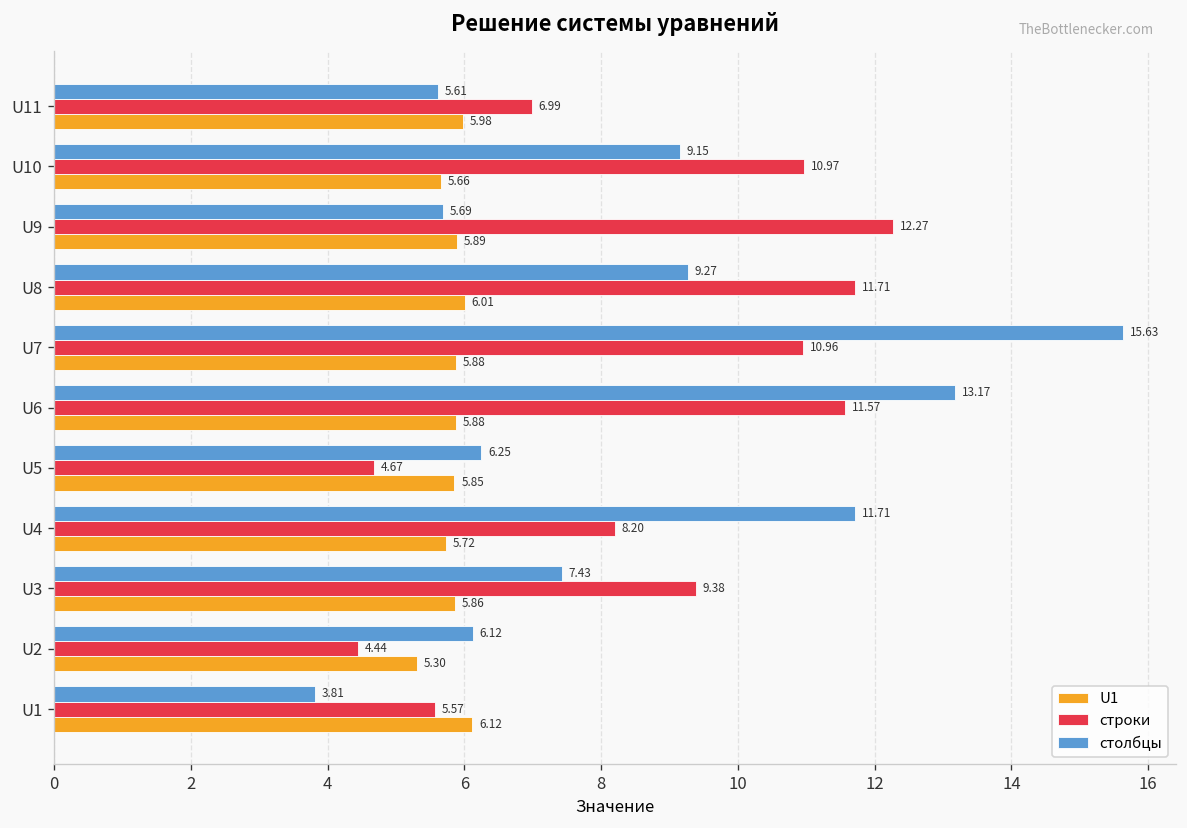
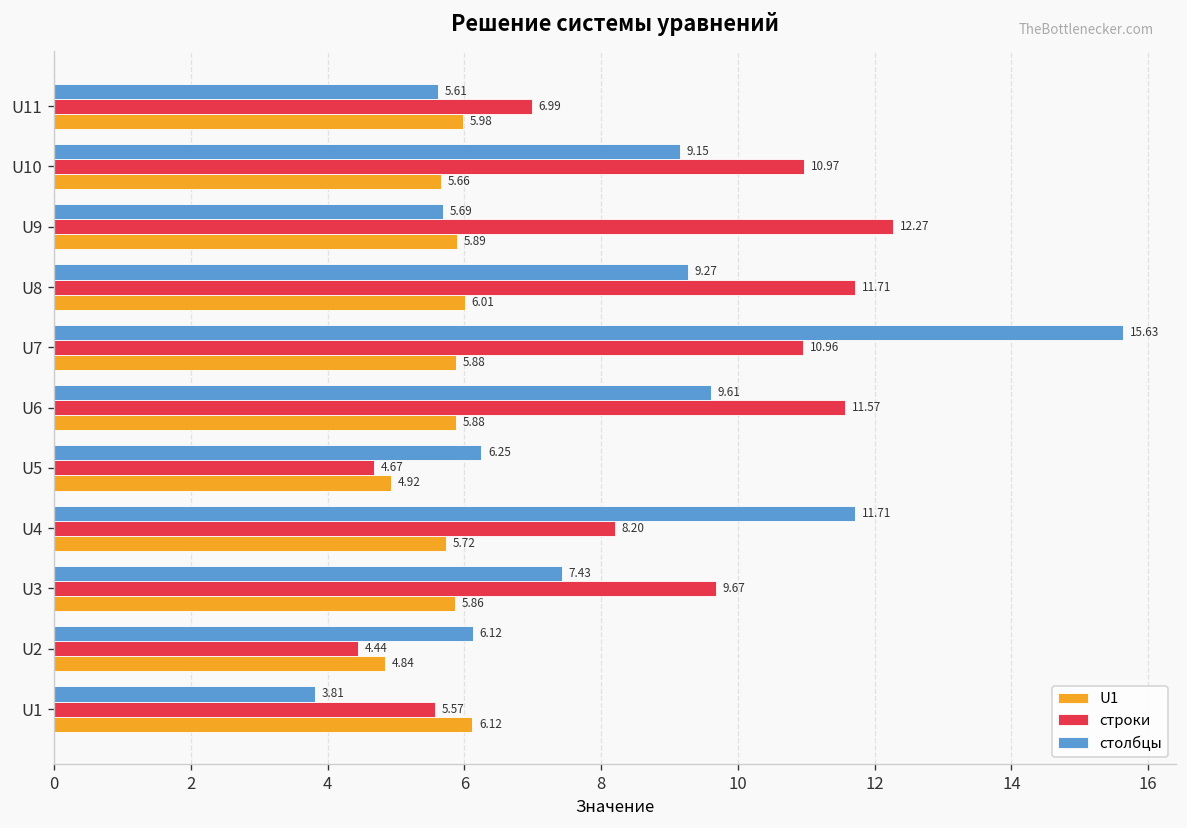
  {
    "U1": {
      "U11": 5.98,
      "U10": 5.66,
      "U9": 5.89,
      "U8": 6.01,
      "U7": 5.88,
      "U6": 5.88,
-     "U5": 5.85,
+     "U5": 4.92,
      "U4": 5.72,
      "U3": 5.86,
-     "U2": 5.30,
+     "U2": 4.84,
      "U1": 6.12
    },
    "строки": {
      "U11": 6.99,
      "U10": 10.97,
      "U9": 12.27,
      "U8": 11.71,
      "U7": 10.96,
      "U6": 11.57,
      "U5": 4.67,
      "U4": 8.20,
-     "U3": 9.38,
+     "U3": 9.67,
      "U2": 4.44,
      "U1": 5.57
    },
    "столбцы": {
      "U11": 5.61,
      "U10": 9.15,
      "U9": 5.69,
      "U8": 9.27,
      "U7": 15.63,
-     "U6": 13.17,
+     "U6": 9.61,
      "U5": 6.25,
      "U4": 11.71,
      "U3": 7.43,
      "U2": 6.12,
      "U1": 3.81
    }
  }
